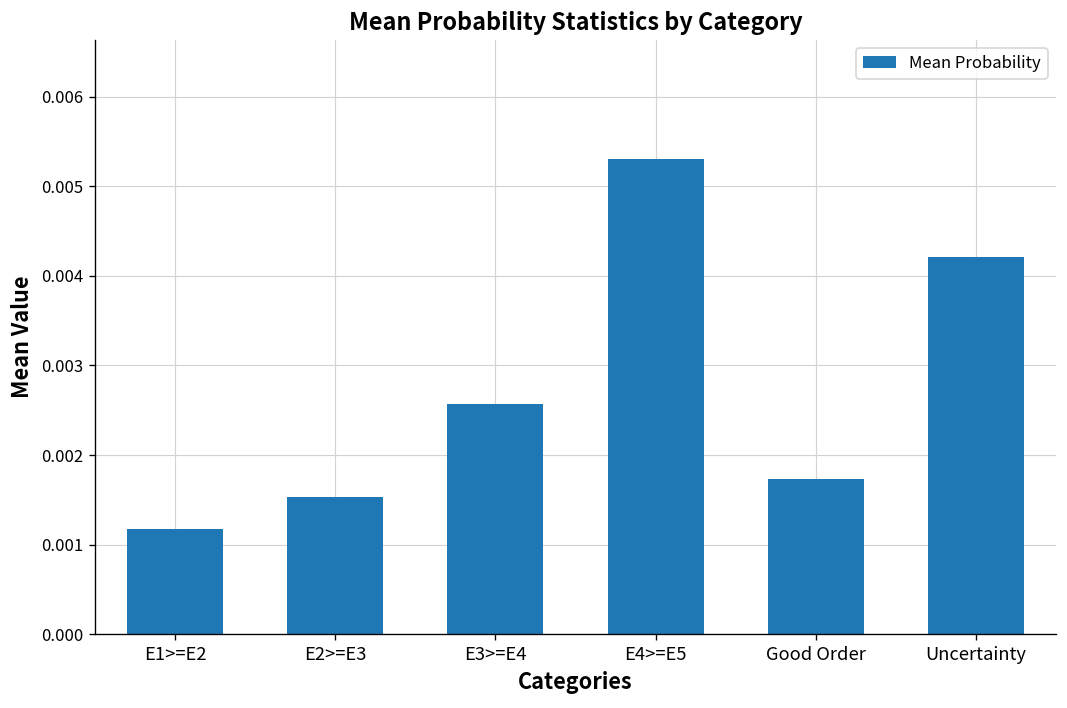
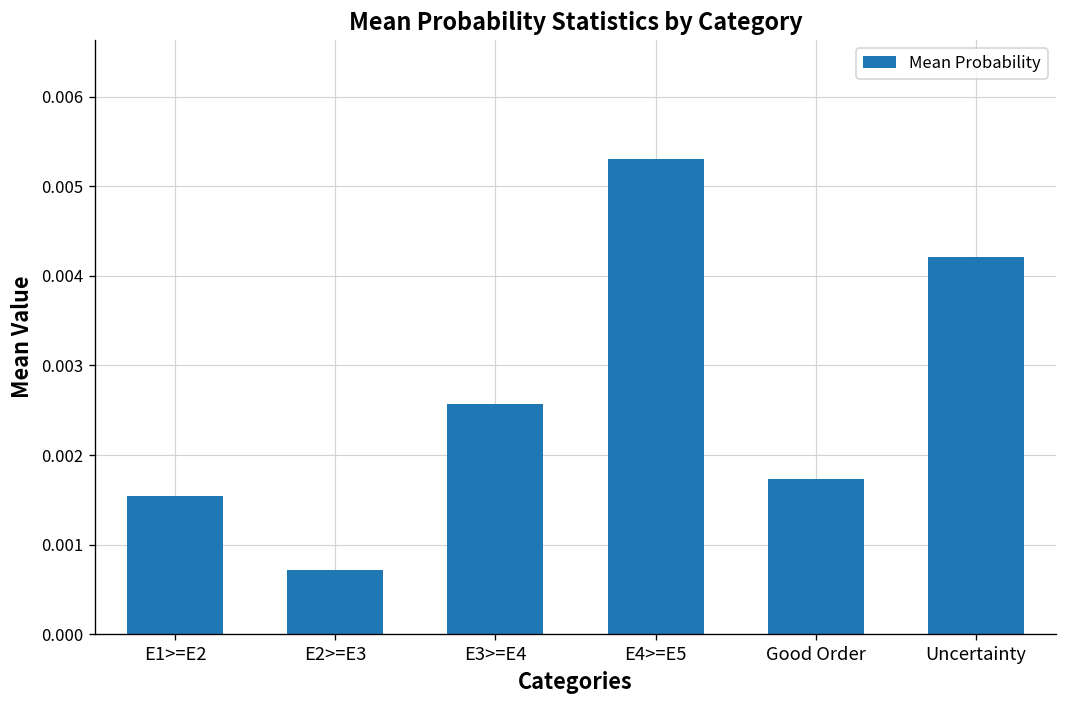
  {
-   "E1>=E2": 0.0012,
-   "E2>=E3": 0.0015,
+   "E1>=E2": 0.0015,
+   "E2>=E3": 0.0007,
    "E3>=E4": 0.0026,
    "E4>=E5": 0.0053,
    "Good Order": 0.0017,
    "Uncertainty": 0.0042
  }
